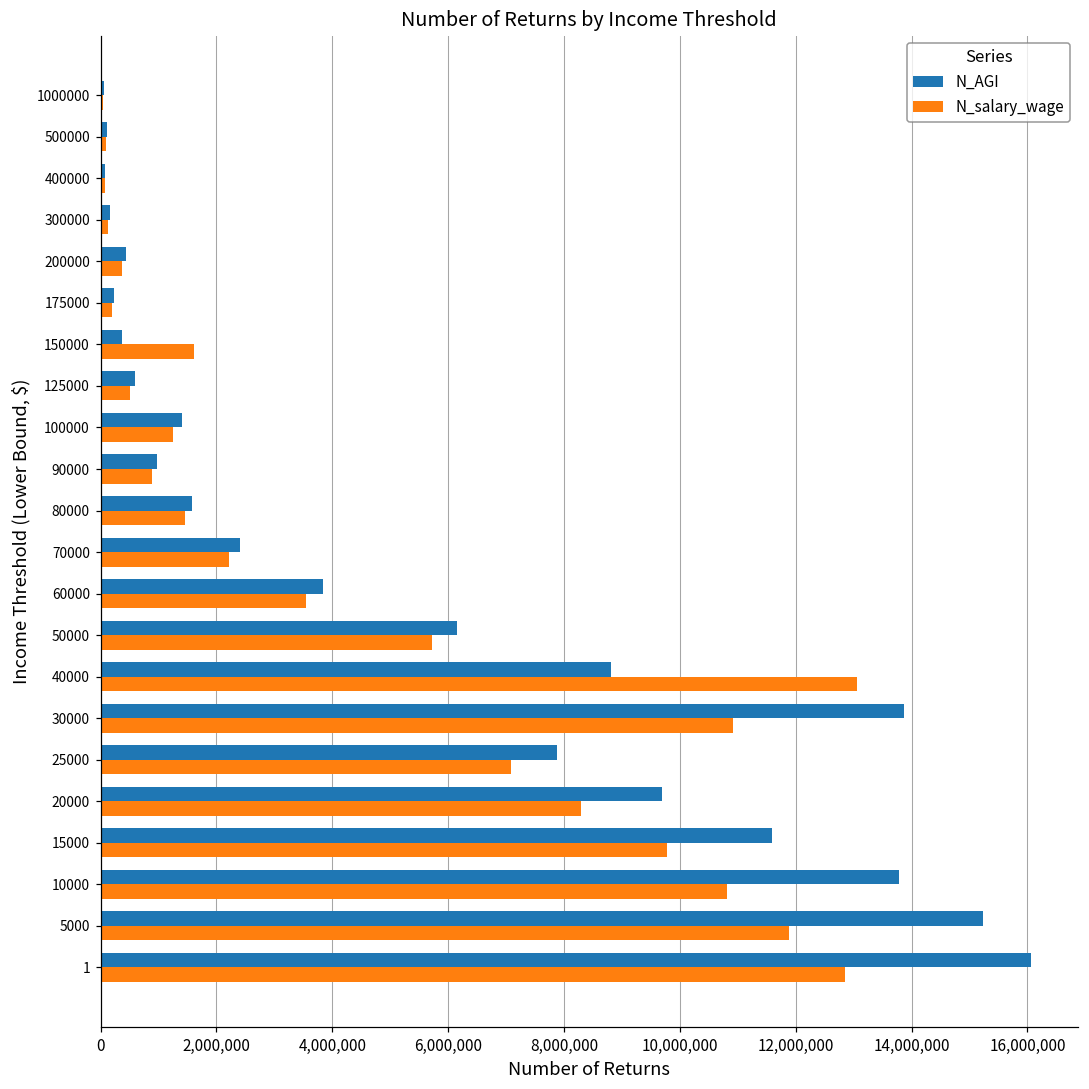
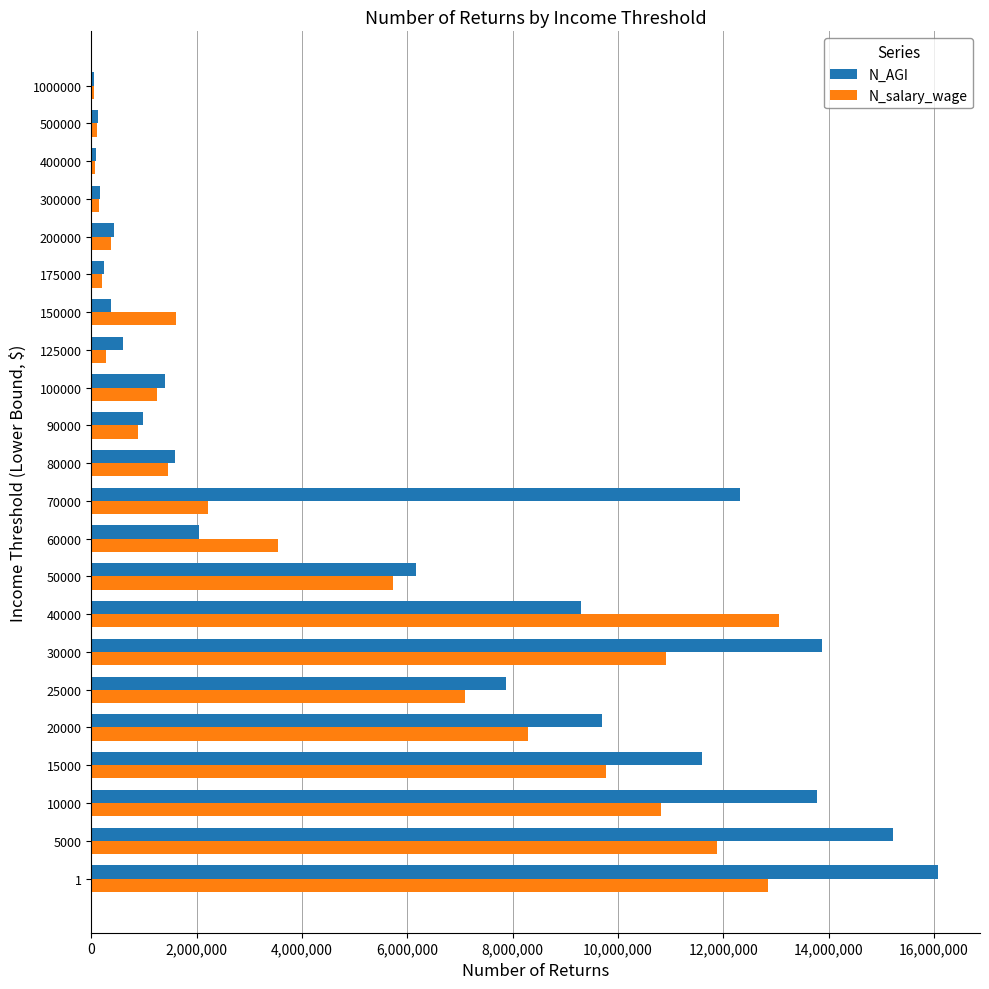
  {
    "N_AGI": {
      "1000000": "100,000",
      "500000": "100,000",
      "400000": "100,000",
      "300000": "200,000",
      "200000": "400,000",
      "175000": "200,000",
      "150000": "400,000",
      "125000": "600,000",
      "100000": "1,400,000",
      "90000": "1,000,000",
      "80000": "1,600,000",
-     "70000": "2,400,000",
-     "60000": "3,800,000",
+     "70000": "12,300,000",
+     "60000": "2,000,000",
      "50000": "6,200,000",
-     "40000": "8,800,000",
+     "40000": "9,300,000",
      "30000": "13,900,000",
      "25000": "7,900,000",
      "20000": "9,700,000",
      "15000": "11,600,000",
      "10000": "13,800,000",
      "5000": "15,200,000",
      "1": "16,100,000"
    },
    "N_salary_wage": {
      "500000": "100,000",
      "400000": "100,000",
      "300000": "100,000",
      "200000": "400,000",
      "175000": "200,000",
      "150000": "1,600,000",
-     "125000": "500,000",
+     "125000": "300,000",
      "100000": "1,200,000",
      "90000": "900,000",
      "80000": "1,500,000",
      "70000": "2,200,000",
      "60000": "3,600,000",
      "50000": "5,700,000",
      "40000": "13,100,000",
      "30000": "10,900,000",
      "25000": "7,100,000",
      "20000": "8,300,000",
      "15000": "9,800,000",
      "10000": "10,800,000",
      "5000": "11,900,000",
      "1": "12,900,000"
    }
  }
